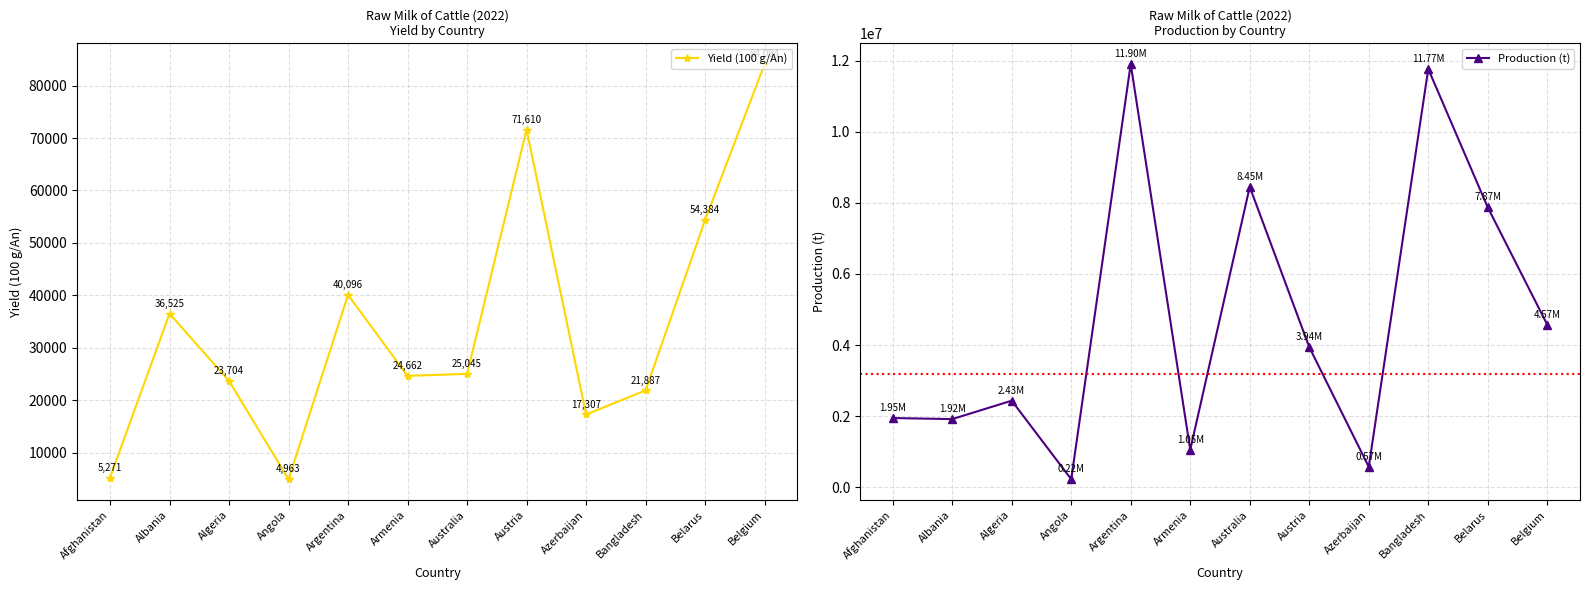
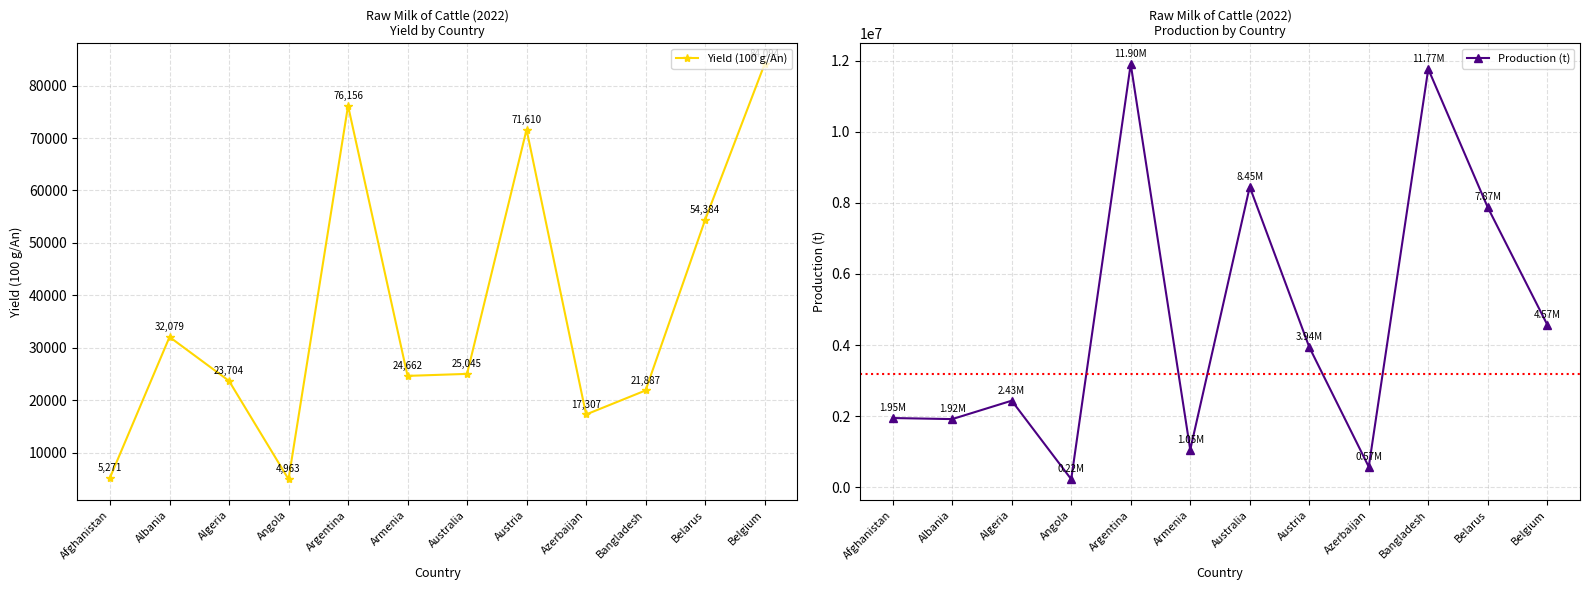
  {
    "Raw Milk of Cattle (2022) Yield by Country": {
      "Afghanistan": "5,271",
-     "Albania": "36,525",
+     "Albania": "32,079",
      "Algeria": "23,704",
      "Angola": "4,963",
-     "Argentina": "40,096",
+     "Argentina": "76,156",
      "Armenia": "24,662",
      "Australia": "25,045",
      "Austria": "71,610",
      "Azerbaijan": "17,307",
      "Bangladesh": "21,887",
      "Belarus": "54,384"
    },
    "Raw Milk of Cattle (2022) Production by Country": {
      "Afghanistan": "1.95M",
      "Albania": "1.92M",
      "Algeria": "2.43M",
      "Angola": "0.22M",
      "Argentina": "11.90M",
      "Armenia": "1.05M",
      "Australia": "8.45M",
      "Austria": "3.94M",
      "Azerbaijan": "0.57M",
      "Bangladesh": "11.77M",
      "Belarus": "7.87M",
      "Belgium": "4.57M"
    }
  }
